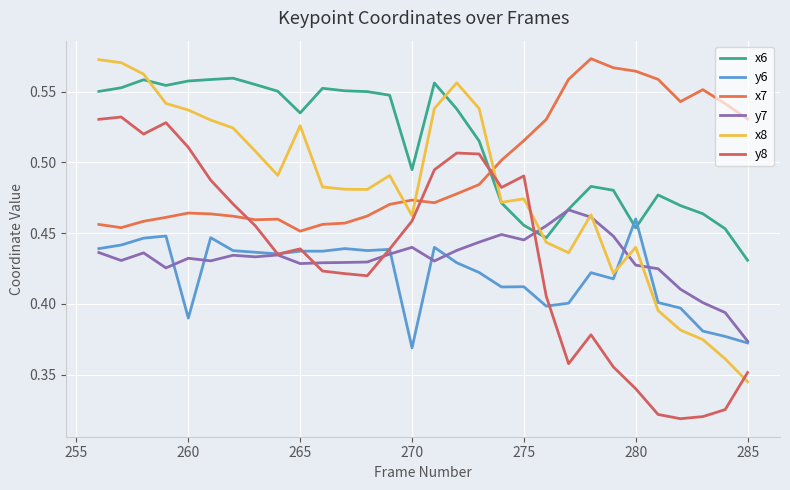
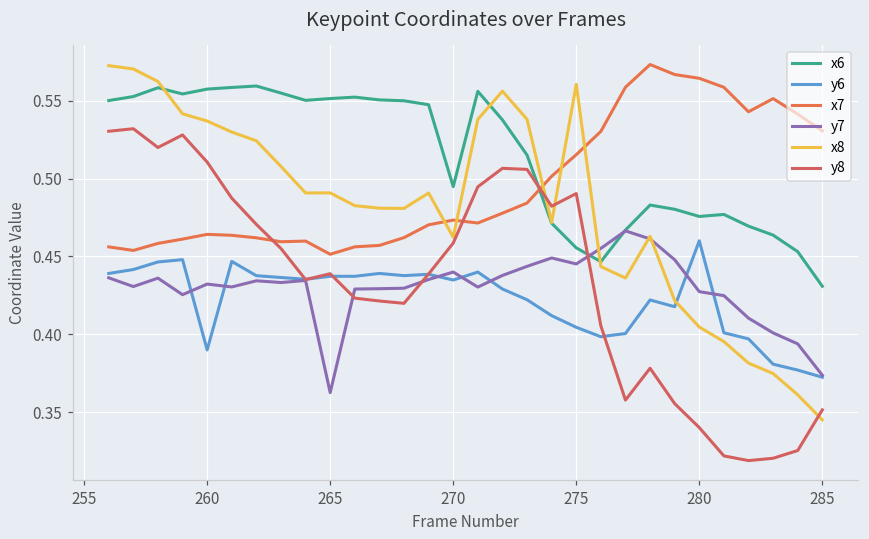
  {
    "x6": {
      "260": 0.557,
-     "265": 0.535,
+     "265": 0.551,
      "270": 0.495,
      "275": 0.456,
-     "280": 0.454,
+     "280": 0.476,
      "285": 0.431
    },
    "y6": {
      "260": 0.390,
-     "270": 0.369,
-     "275": 0.412,
+     "270": 0.435,
+     "275": 0.405,
      "280": 0.460
    },
    "y7": {
      "260": 0.432,
-     "265": 0.429,
+     "265": 0.363,
      "270": 0.440,
      "275": 0.445,
      "280": 0.427
    },
    "x8": {
      "260": 0.537,
-     "265": 0.526,
+     "265": 0.491,
      "270": 0.462,
-     "275": 0.474,
-     "280": 0.440,
+     "275": 0.561,
+     "280": 0.405,
      "285": 0.345
    }
  }
